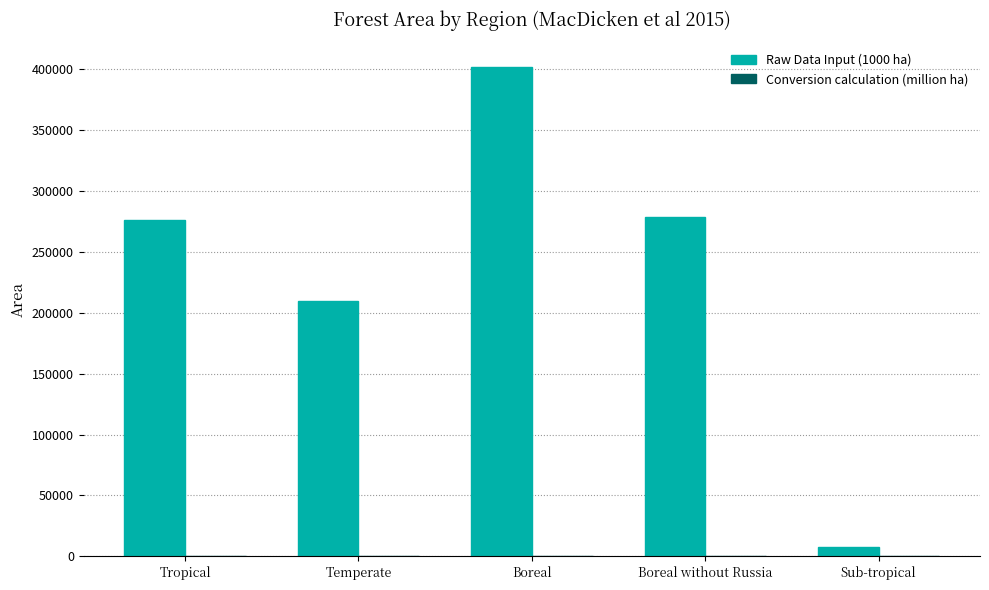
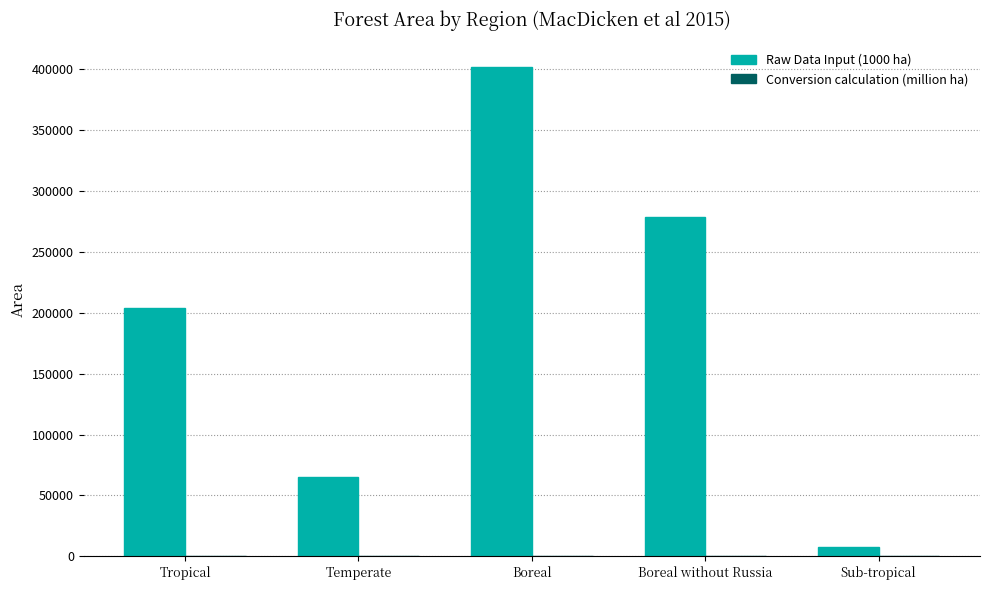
  {
    "Raw Data Input (1000 ha)": {
-     "Tropical": 276000,
-     "Temperate": 209000,
+     "Tropical": 204000,
+     "Temperate": 65000,
      "Boreal": 401000,
      "Boreal without Russia": 278000,
      "Sub-tropical": 8000
    }
  }
